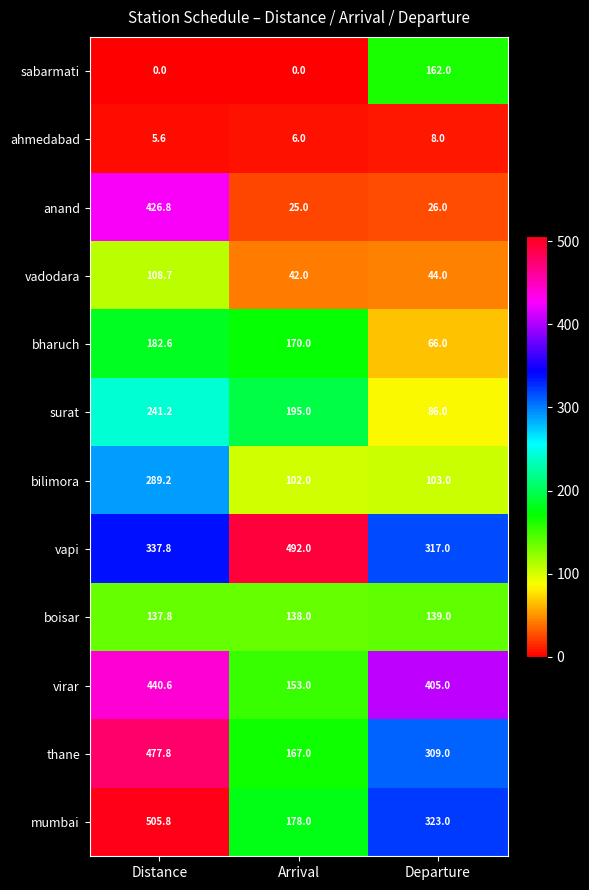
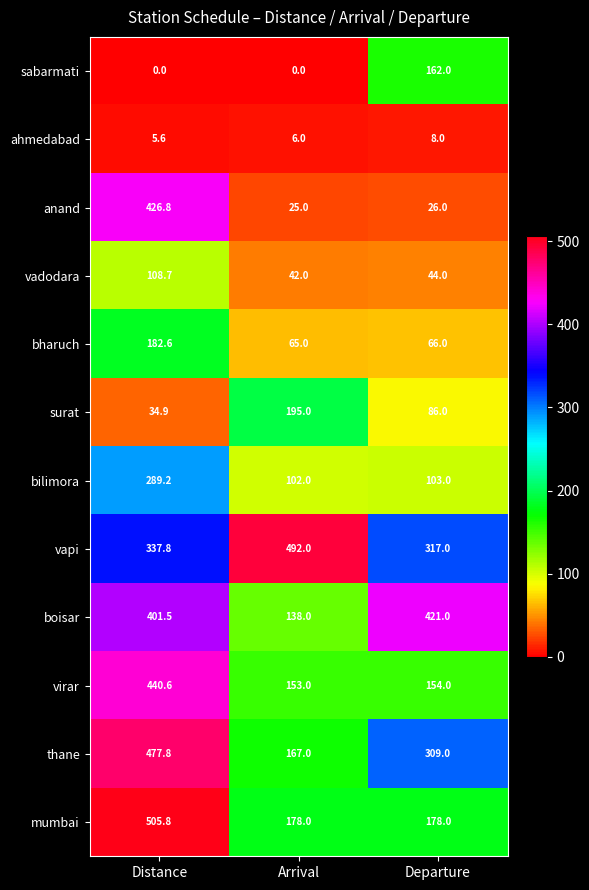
  {
    "sabarmati": {
      "Distance": 0.0,
      "Arrival": 0.0,
      "Departure": 162.0
    },
    "ahmedabad": {
      "Distance": 5.6,
      "Arrival": 6.0,
      "Departure": 8.0
    },
    "anand": {
      "Distance": 426.8,
      "Arrival": 25.0,
      "Departure": 26.0
    },
    "vadodara": {
      "Distance": 108.7,
      "Arrival": 42.0,
      "Departure": 44.0
    },
    "bharuch": {
      "Distance": 182.6,
-     "Arrival": 170.0,
+     "Arrival": 65.0,
      "Departure": 66.0
    },
    "surat": {
-     "Distance": 241.2,
+     "Distance": 34.9,
      "Arrival": 195.0,
      "Departure": 86.0
    },
    "bilimora": {
      "Distance": 289.2,
      "Arrival": 102.0,
      "Departure": 103.0
    },
    "vapi": {
      "Distance": 337.8,
      "Arrival": 492.0,
      "Departure": 317.0
    },
    "boisar": {
-     "Distance": 137.8,
+     "Distance": 401.5,
      "Arrival": 138.0,
-     "Departure": 139.0
+     "Departure": 421.0
    },
    "virar": {
      "Distance": 440.6,
      "Arrival": 153.0,
-     "Departure": 405.0
+     "Departure": 154.0
    },
    "thane": {
      "Distance": 477.8,
      "Arrival": 167.0,
      "Departure": 309.0
    },
    "mumbai": {
      "Distance": 505.8,
      "Arrival": 178.0,
-     "Departure": 323.0
+     "Departure": 178.0
    }
  }
